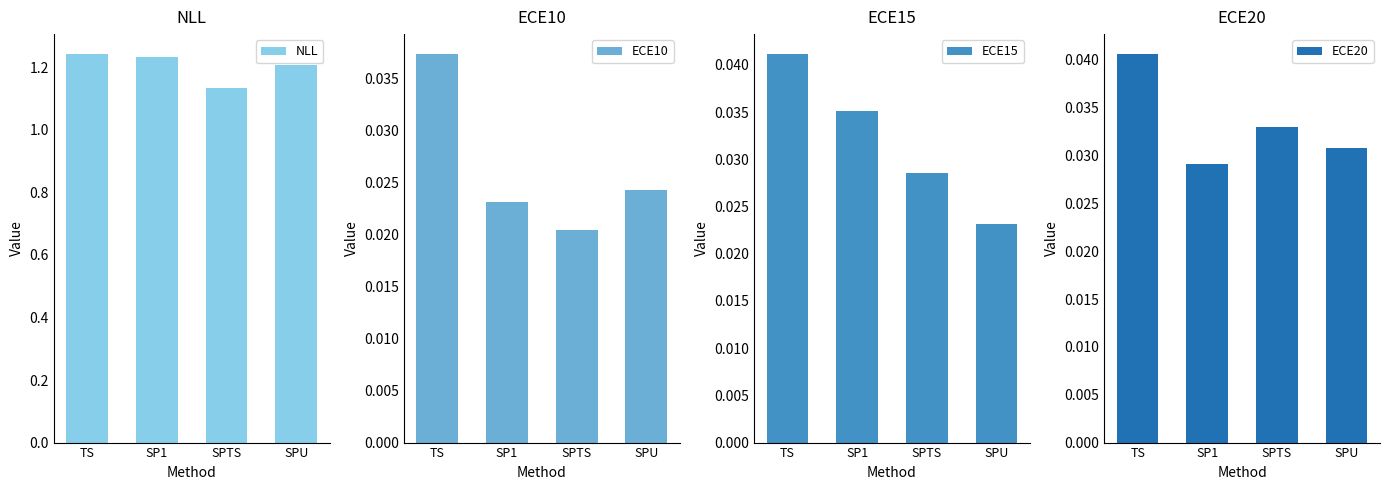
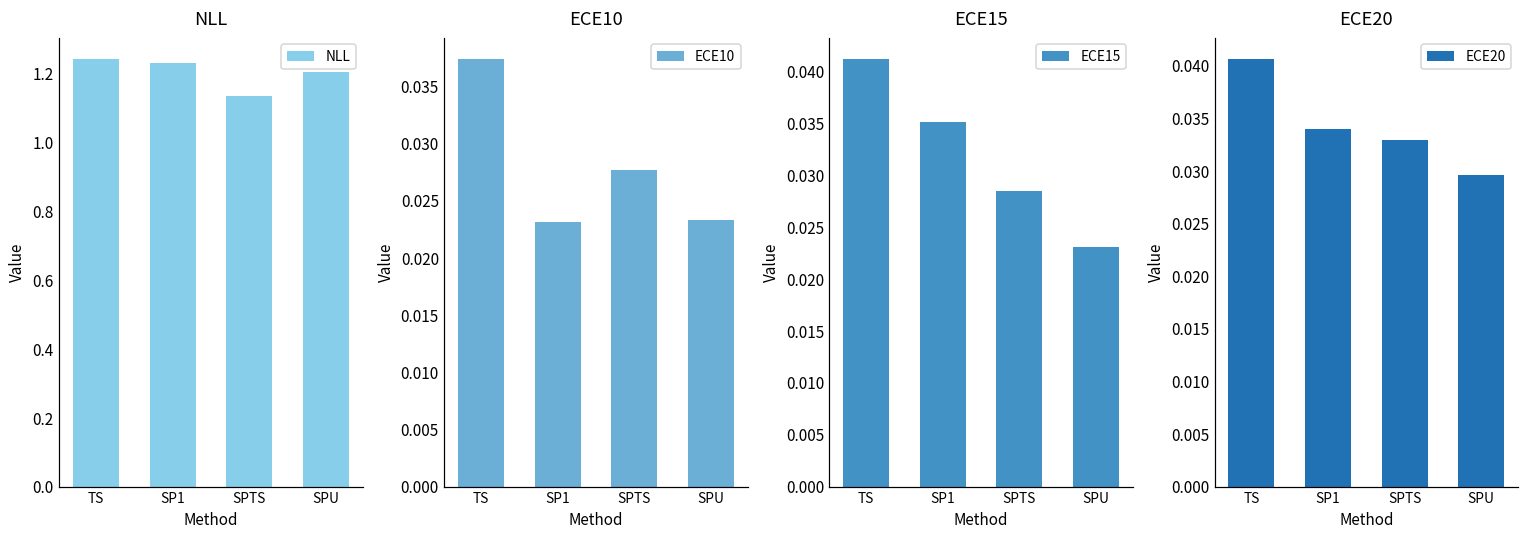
  {
    "NLL": {
      "TS": 1.24,
      "SP1": 1.23,
      "SPTS": 1.13,
      "SPU": 1.21
    },
    "ECE10": {
      "TS": 0.0374,
      "SP1": 0.0231,
-     "SPTS": 0.0205,
-     "SPU": 0.0243
+     "SPTS": 0.0277,
+     "SPU": 0.0233
    },
    "ECE15": {
      "TS": 0.041,
      "SP1": 0.035,
      "SPTS": 0.029,
      "SPU": 0.023
    },
    "ECE20": {
      "TS": 0.041,
-     "SP1": 0.029,
+     "SP1": 0.034,
      "SPTS": 0.033,
-     "SPU": 0.031
+     "SPU": 0.030
    }
  }
